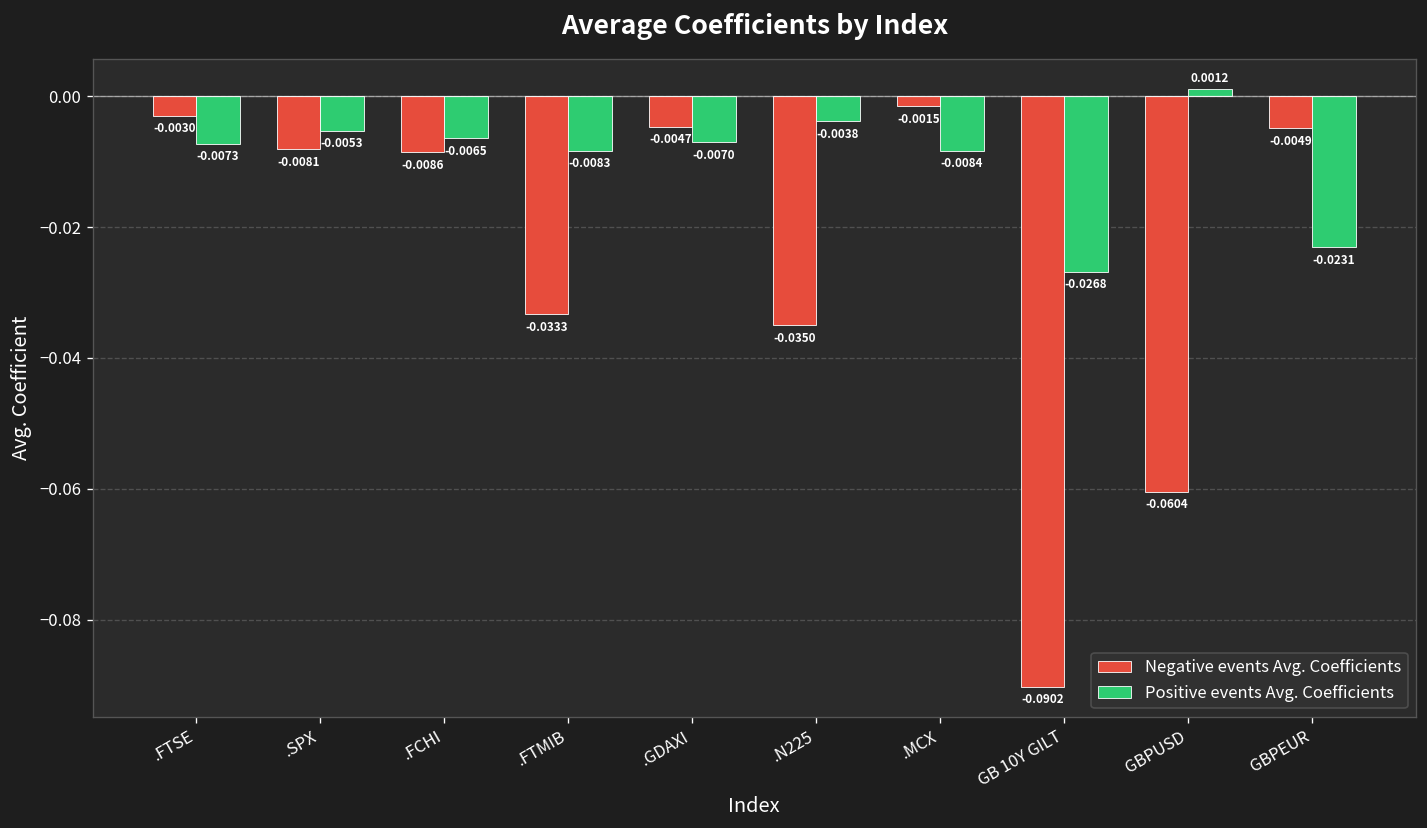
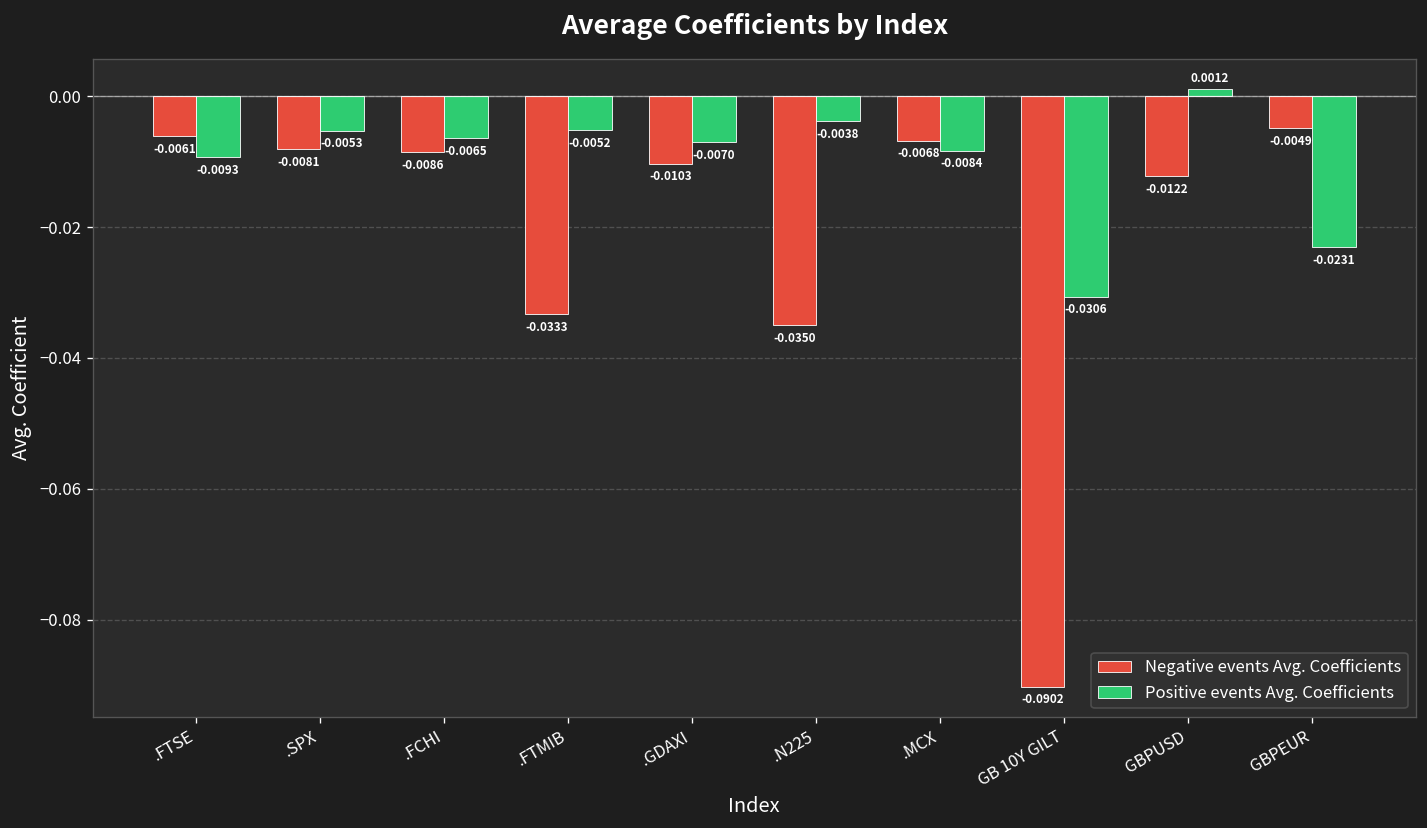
  {
    "Negative events Avg. Coefficients": {
-     ".FTSE": -0.0030,
+     ".FTSE": -0.0061,
      ".SPX": -0.0081,
      ".FCHI": -0.0086,
      ".FTMIB": -0.0333,
-     ".GDAXI": -0.0047,
+     ".GDAXI": -0.0103,
      ".N225": -0.0350,
-     ".MCX": -0.0015,
+     ".MCX": -0.0068,
      "GB 10Y GILT": -0.0902,
-     "GBPUSD": -0.0604,
+     "GBPUSD": -0.0122,
      "GBPEUR": -0.0049
    },
    "Positive events Avg. Coefficients": {
-     ".FTSE": -0.0073,
+     ".FTSE": -0.0093,
      ".SPX": -0.0053,
      ".FCHI": -0.0065,
-     ".FTMIB": -0.0083,
+     ".FTMIB": -0.0052,
      ".GDAXI": -0.0070,
      ".N225": -0.0038,
      ".MCX": -0.0084,
-     "GB 10Y GILT": -0.0268,
+     "GB 10Y GILT": -0.0306,
      "GBPUSD": 0.0012,
      "GBPEUR": -0.0231
    }
  }
